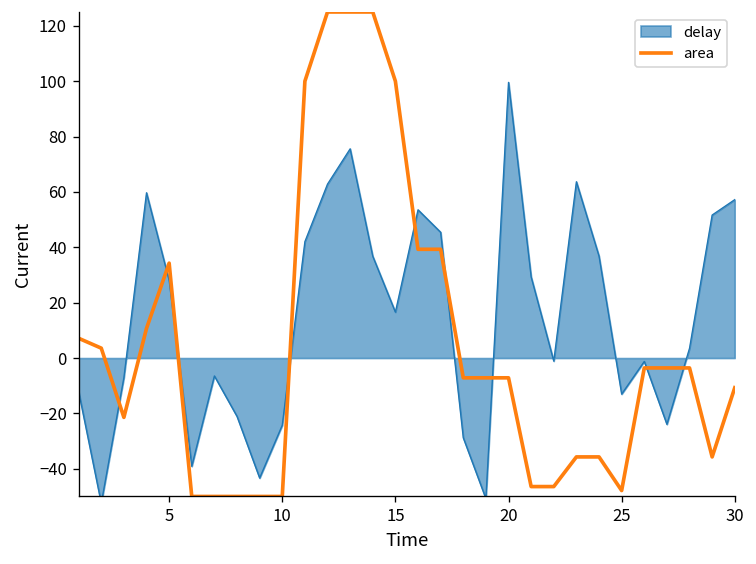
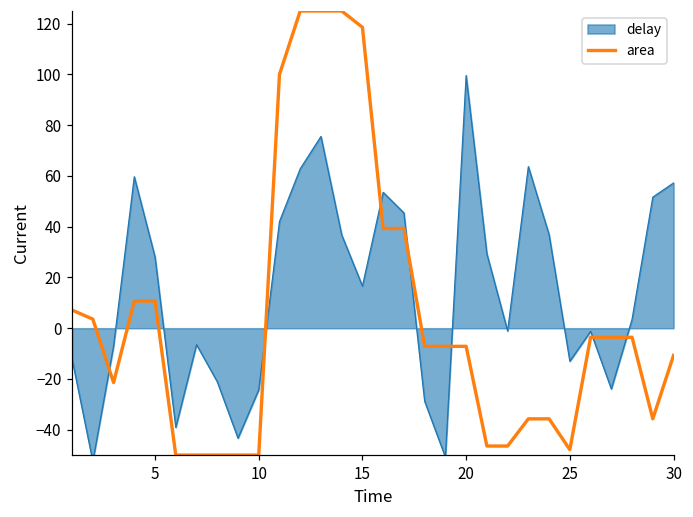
  {
    "area": {
-     "5": 34,
+     "5": 11,
      "10": -50,
-     "15": 100,
+     "15": 119,
      "20": -7,
      "25": -48,
      "30": -11
    }
  }
